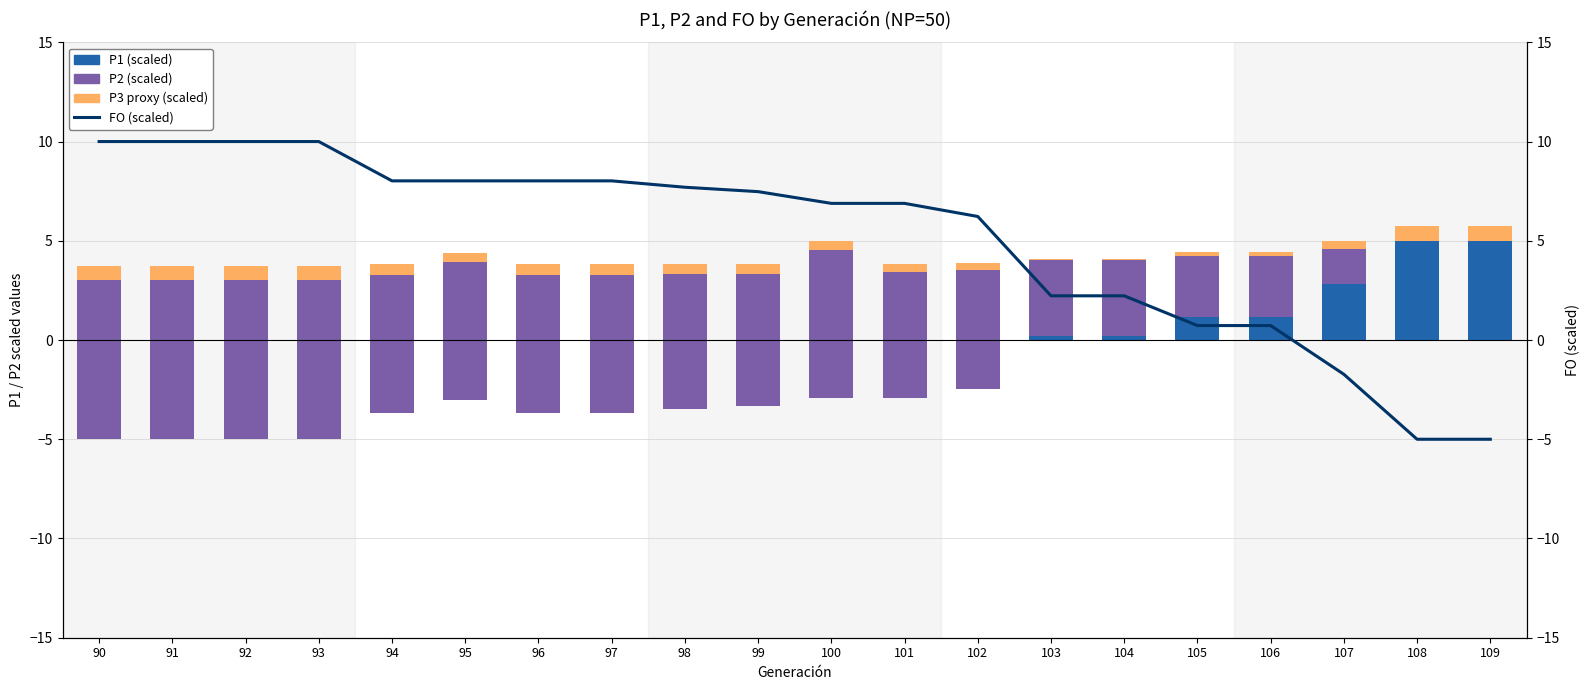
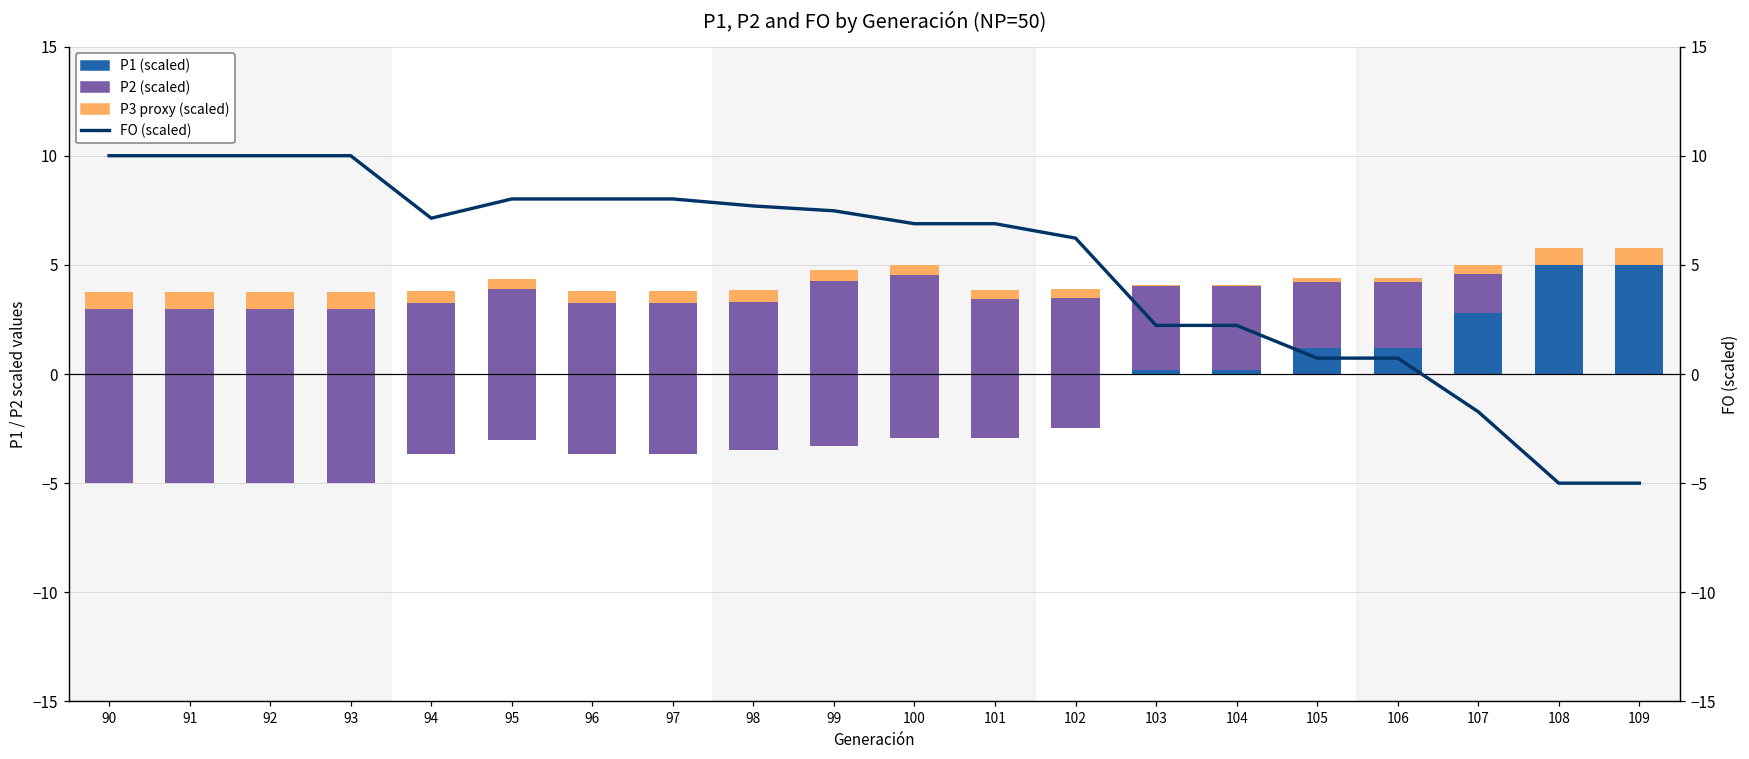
  {
    "P1 (scaled)": {
      "90": -5.0,
      "91": -5.0,
      "92": -5.0,
      "93": -5.0,
      "94": -3.7,
      "95": -3.0,
      "96": -3.7,
      "97": -3.7,
      "98": -3.5,
      "99": -3.3,
      "100": -2.9,
      "101": -2.9,
      "102": -2.5,
      "103": 0.2,
      "104": 0.2,
      "105": 1.2,
      "106": 1.2,
      "107": 2.8,
      "108": 5.0,
      "109": 5.0
    },
    "P2 (scaled)": {
      "90": 8.0,
      "91": 8.0,
      "92": 8.0,
      "93": 8.0,
      "94": 6.9,
      "95": 6.9,
      "96": 6.9,
      "97": 6.9,
      "98": 6.8,
-     "99": 6.7,
+     "99": 7.6,
      "100": 7.5,
      "101": 6.3,
      "102": 6.0,
      "103": 3.9,
      "104": 3.9,
      "105": 3.1,
      "106": 3.1,
      "107": 1.7,
      "108": 0.0,
      "109": 0.0
    },
    "P3 proxy (scaled)": {
      "90": 0.8,
      "91": 0.8,
      "92": 0.8,
      "93": 0.8,
      "94": 0.6,
      "95": 0.5,
      "96": 0.6,
      "97": 0.6,
      "98": 0.5,
      "99": 0.5,
      "100": 0.4,
      "101": 0.4,
      "102": 0.4,
      "105": 0.2,
      "106": 0.2,
      "107": 0.4,
      "108": 0.8,
      "109": 0.8
    },
    "FO (scaled)": {
      "90": 10.0,
      "91": 10.0,
      "92": 10.0,
      "93": 10.0,
-     "94": 8.0,
+     "94": 7.1,
      "95": 8.0,
      "96": 8.0,
      "97": 8.0,
      "98": 7.7,
      "99": 7.5,
      "100": 6.9,
      "101": 6.9,
      "102": 6.2,
      "103": 2.2,
      "104": 2.2,
      "105": 0.7,
      "106": 0.7,
      "107": -1.7,
      "108": -5.0,
      "109": -5.0
    }
  }
